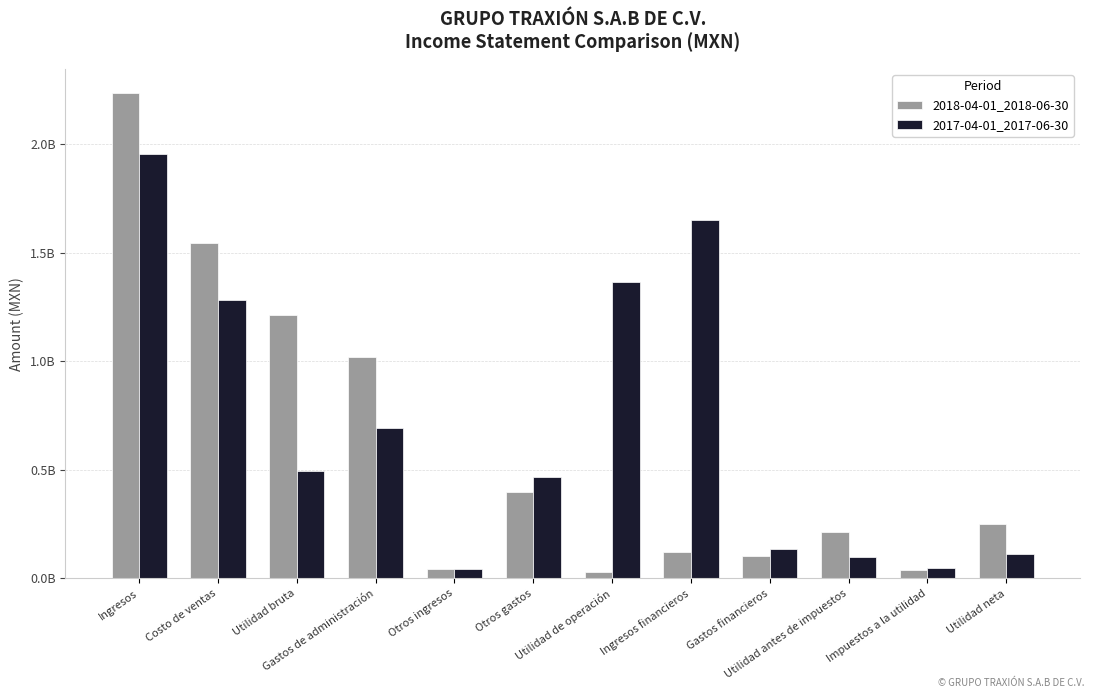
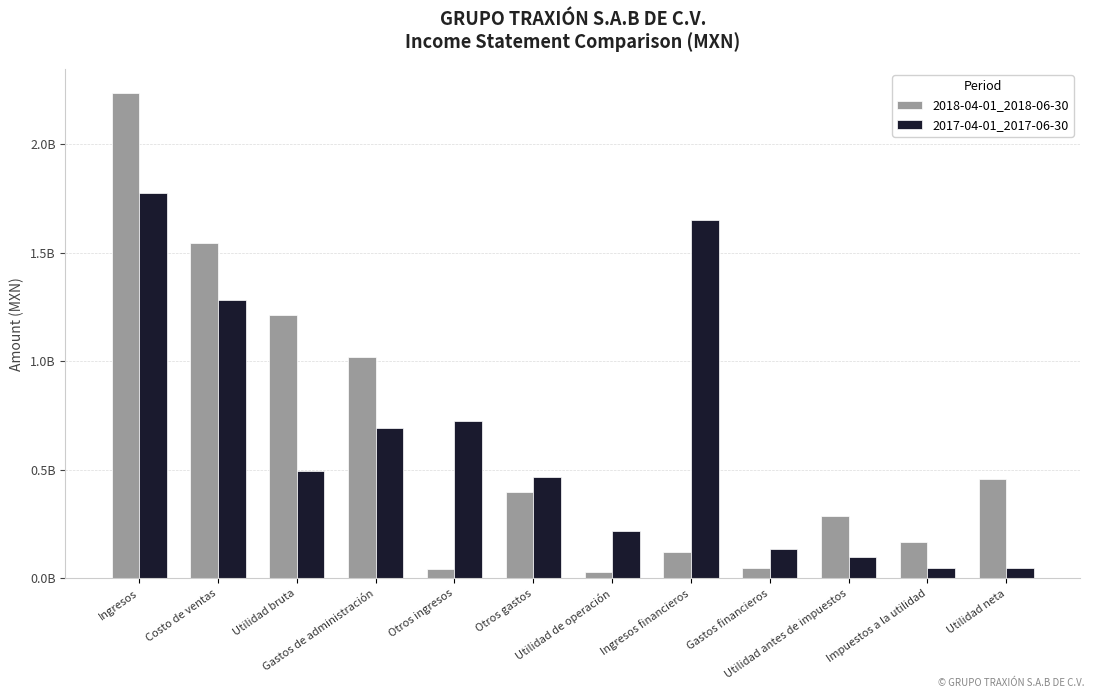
  {
    "2018-04-01_2018-06-30": {
      "Ingresos": 2240000000,
      "Costo de ventas": 1550000000,
      "Utilidad bruta": 1220000000,
      "Gastos de administración": 1020000000,
      "Otros ingresos": 40000000,
      "Otros gastos": 400000000,
      "Utilidad de operación": 30000000,
      "Ingresos financieros": 120000000,
-     "Gastos financieros": 100000000,
-     "Utilidad antes de impuestos": 210000000,
-     "Impuestos a la utilidad": 40000000,
-     "Utilidad neta": 250000000
+     "Gastos financieros": 50000000,
+     "Utilidad antes de impuestos": 290000000,
+     "Impuestos a la utilidad": 170000000,
+     "Utilidad neta": 460000000
    },
    "2017-04-01_2017-06-30": {
-     "Ingresos": 1960000000,
+     "Ingresos": 1780000000,
      "Costo de ventas": 1280000000,
      "Utilidad bruta": 500000000,
      "Gastos de administración": 690000000,
-     "Otros ingresos": 40000000,
+     "Otros ingresos": 730000000,
      "Otros gastos": 470000000,
-     "Utilidad de operación": 1370000000,
+     "Utilidad de operación": 220000000,
      "Ingresos financieros": 1650000000,
      "Gastos financieros": 130000000,
      "Utilidad antes de impuestos": 100000000,
      "Impuestos a la utilidad": 50000000,
-     "Utilidad neta": 110000000
+     "Utilidad neta": 50000000
    }
  }
